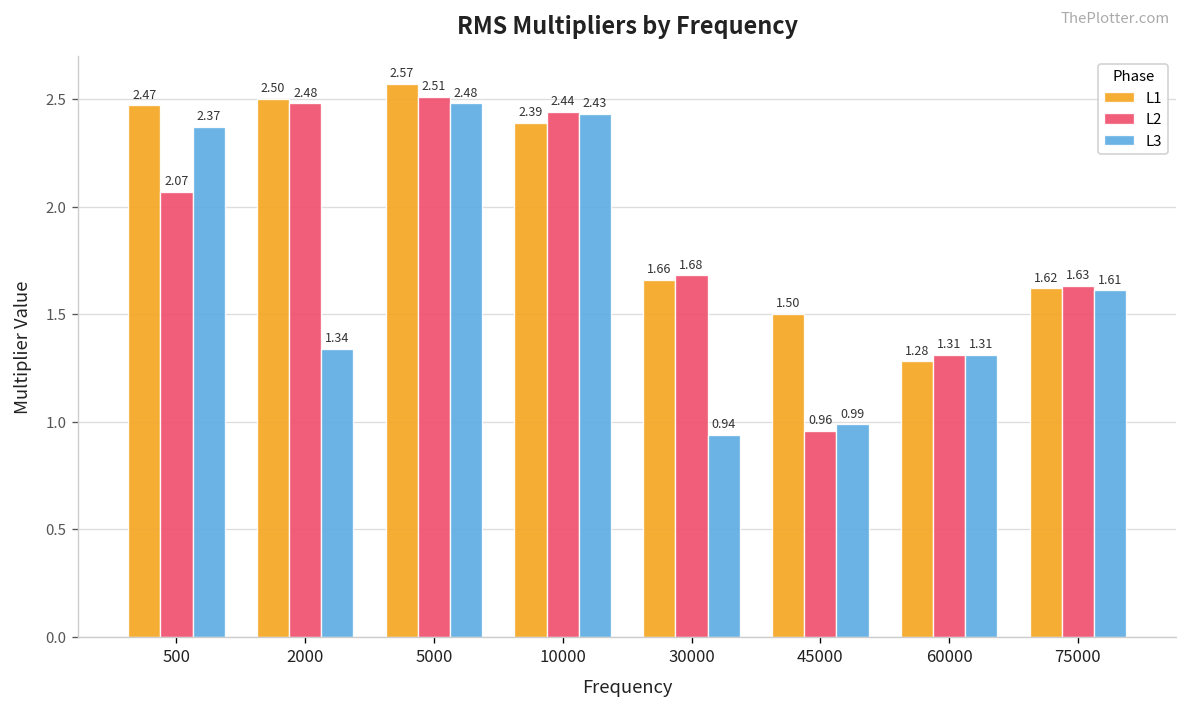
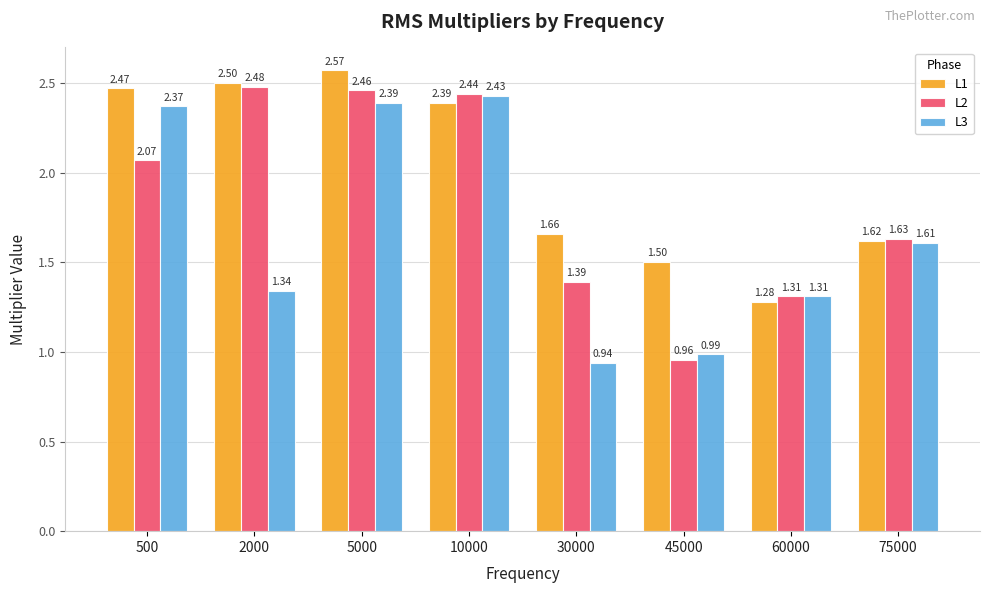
  {
    "L1": {
      "500": 2.47,
      "2000": 2.50,
      "5000": 2.57,
      "10000": 2.39,
      "30000": 1.66,
      "45000": 1.50,
      "60000": 1.28,
      "75000": 1.62
    },
    "L2": {
      "500": 2.07,
      "2000": 2.48,
-     "5000": 2.51,
+     "5000": 2.46,
      "10000": 2.44,
-     "30000": 1.68,
+     "30000": 1.39,
      "45000": 0.96,
      "60000": 1.31,
      "75000": 1.63
    },
    "L3": {
      "500": 2.37,
      "2000": 1.34,
-     "5000": 2.48,
+     "5000": 2.39,
      "10000": 2.43,
      "30000": 0.94,
      "45000": 0.99,
      "60000": 1.31,
      "75000": 1.61
    }
  }
